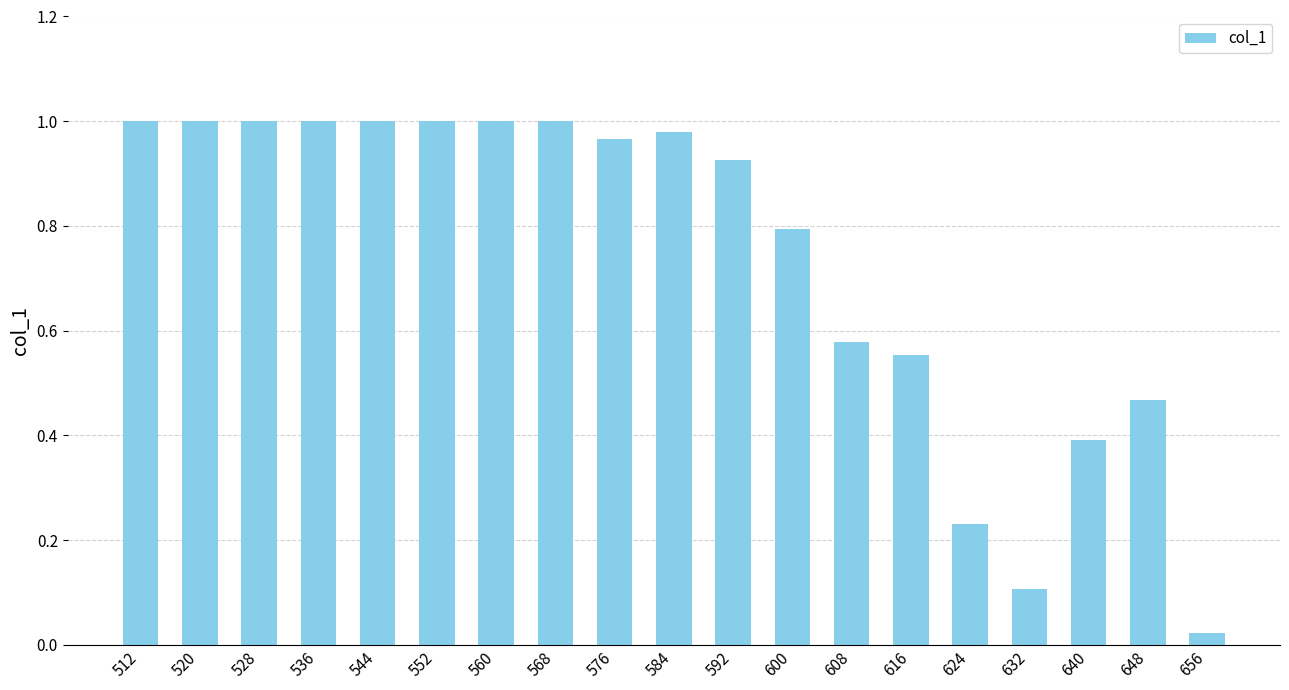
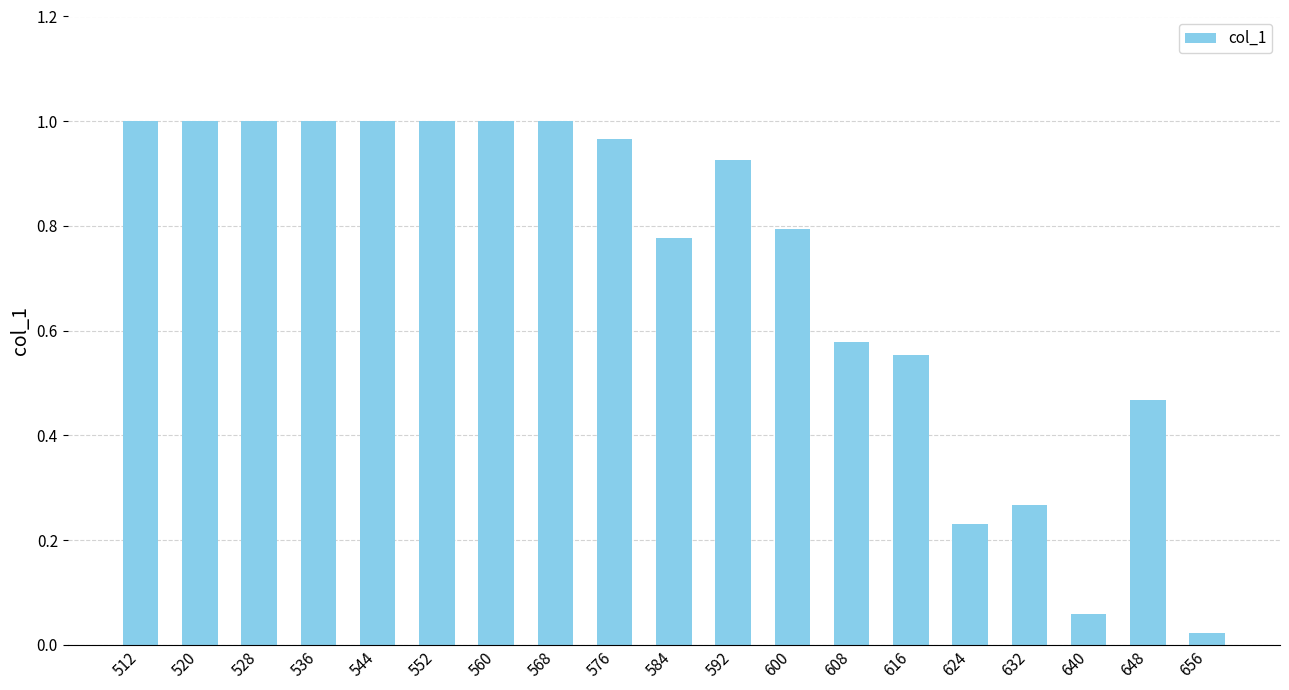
  {
    "512": 1.00,
    "520": 1.00,
    "528": 1.00,
    "536": 1.00,
    "544": 1.00,
    "552": 1.00,
    "560": 1.00,
    "568": 1.00,
    "576": 0.97,
-   "584": 0.98,
+   "584": 0.78,
    "592": 0.93,
    "600": 0.79,
    "608": 0.58,
    "616": 0.55,
    "624": 0.23,
-   "632": 0.11,
-   "640": 0.39,
+   "632": 0.27,
+   "640": 0.06,
    "648": 0.47,
    "656": 0.02
  }
